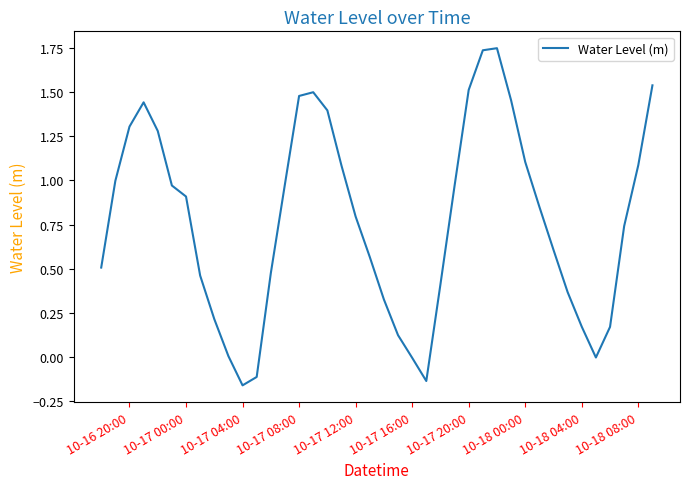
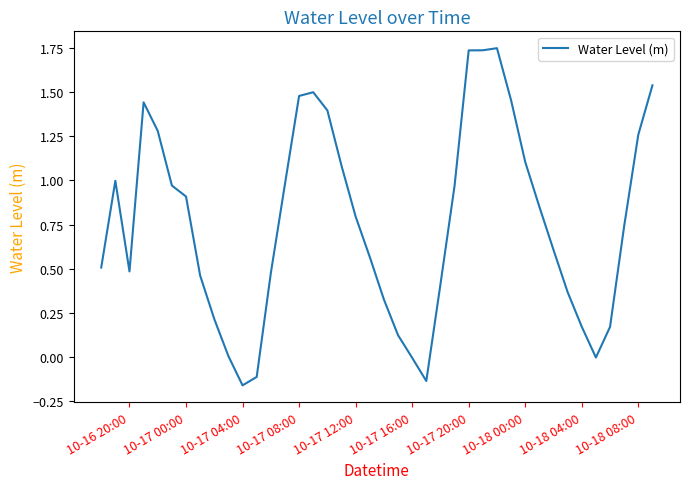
  {
-   "10-16 20:00": 1.30,
+   "10-16 20:00": 0.49,
    "10-17 00:00": 0.91,
    "10-17 04:00": -0.16,
    "10-17 08:00": 1.48,
    "10-17 12:00": 0.80,
    "10-17 16:00": 0.00,
-   "10-17 20:00": 1.51,
+   "10-17 20:00": 1.74,
    "10-18 00:00": 1.10,
    "10-18 04:00": 0.17,
-   "10-18 08:00": 1.09
+   "10-18 08:00": 1.26
  }
